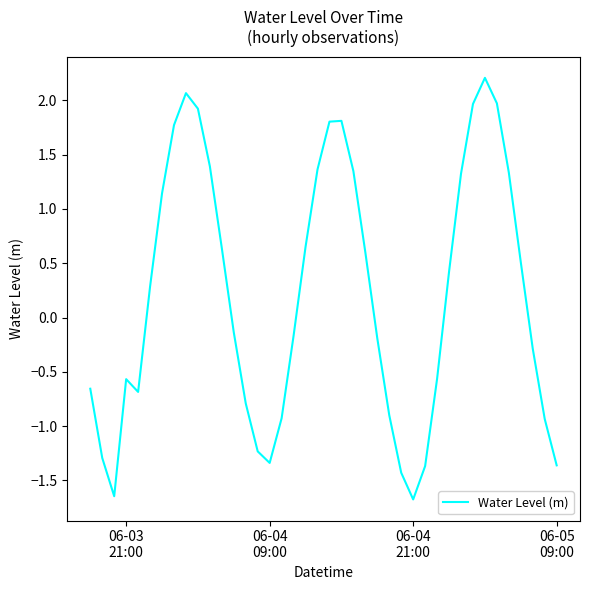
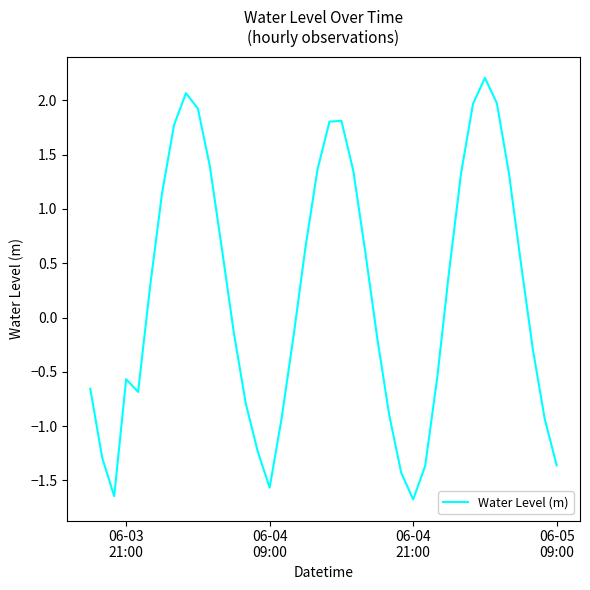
  {
    "06-03 21:00": -0.57,
-   "06-04 09:00": -1.34,
+   "06-04 09:00": -1.57,
    "06-04 21:00": -1.67,
    "06-05 09:00": -1.36
  }
